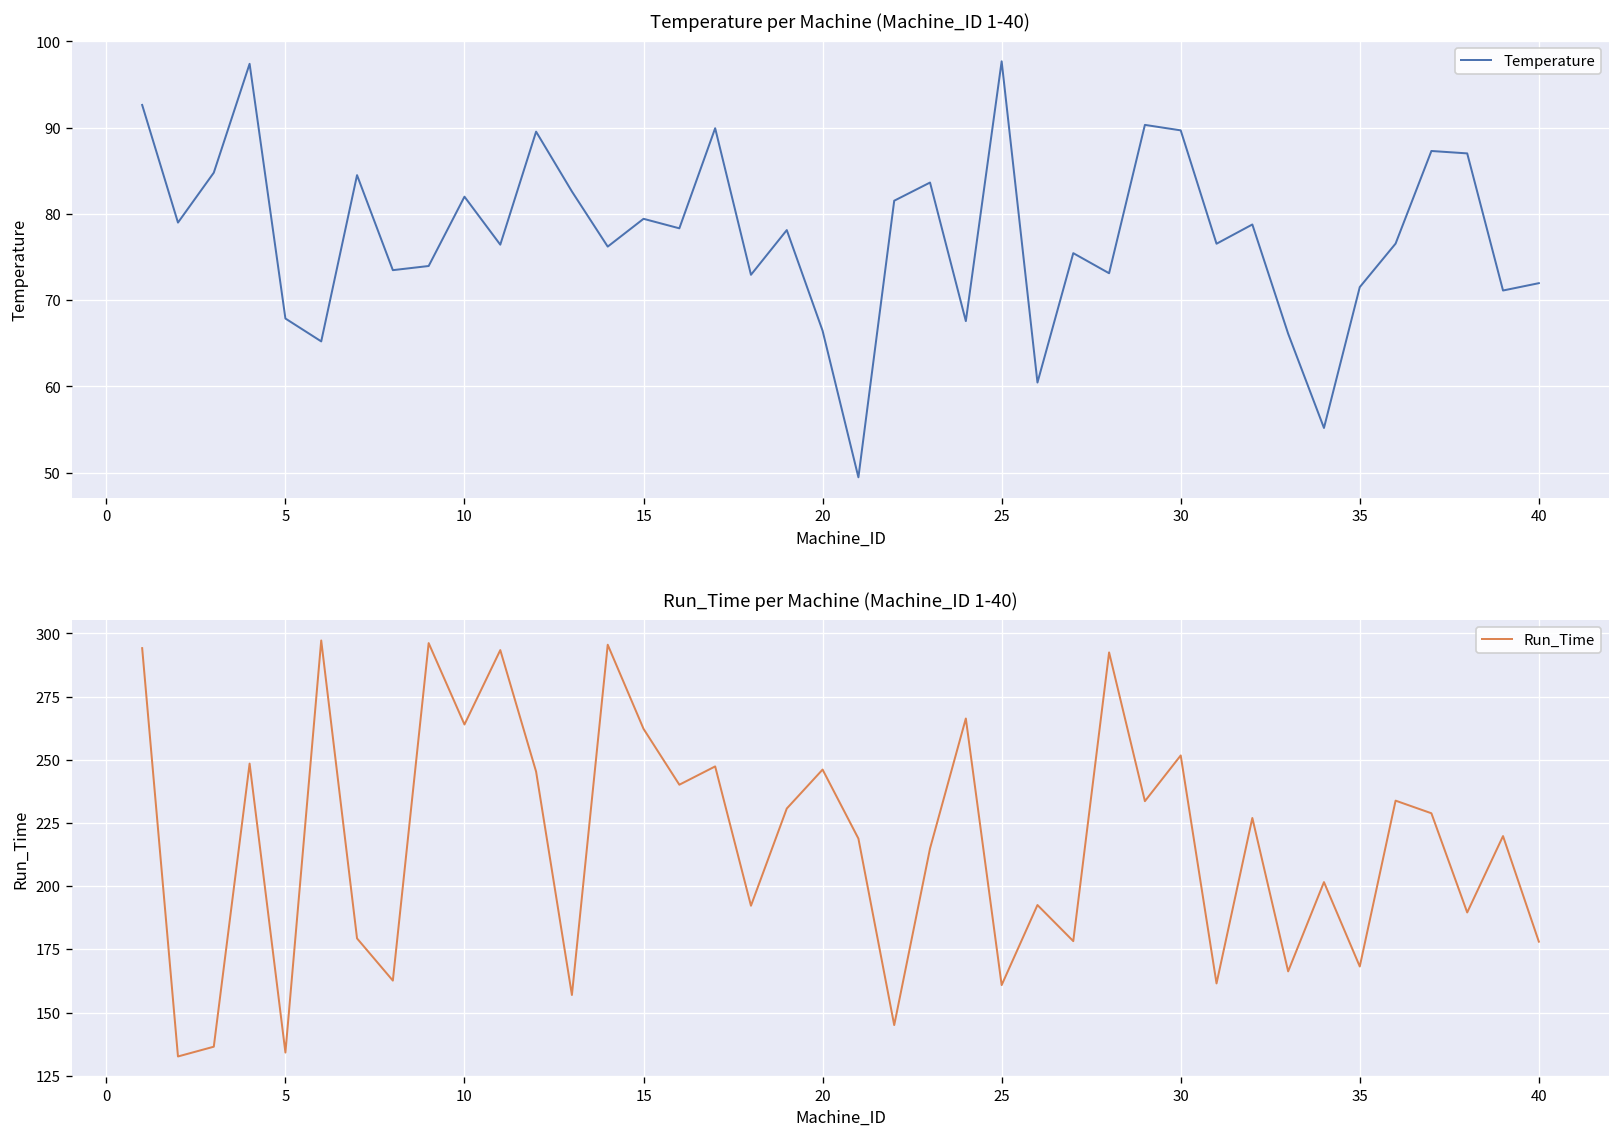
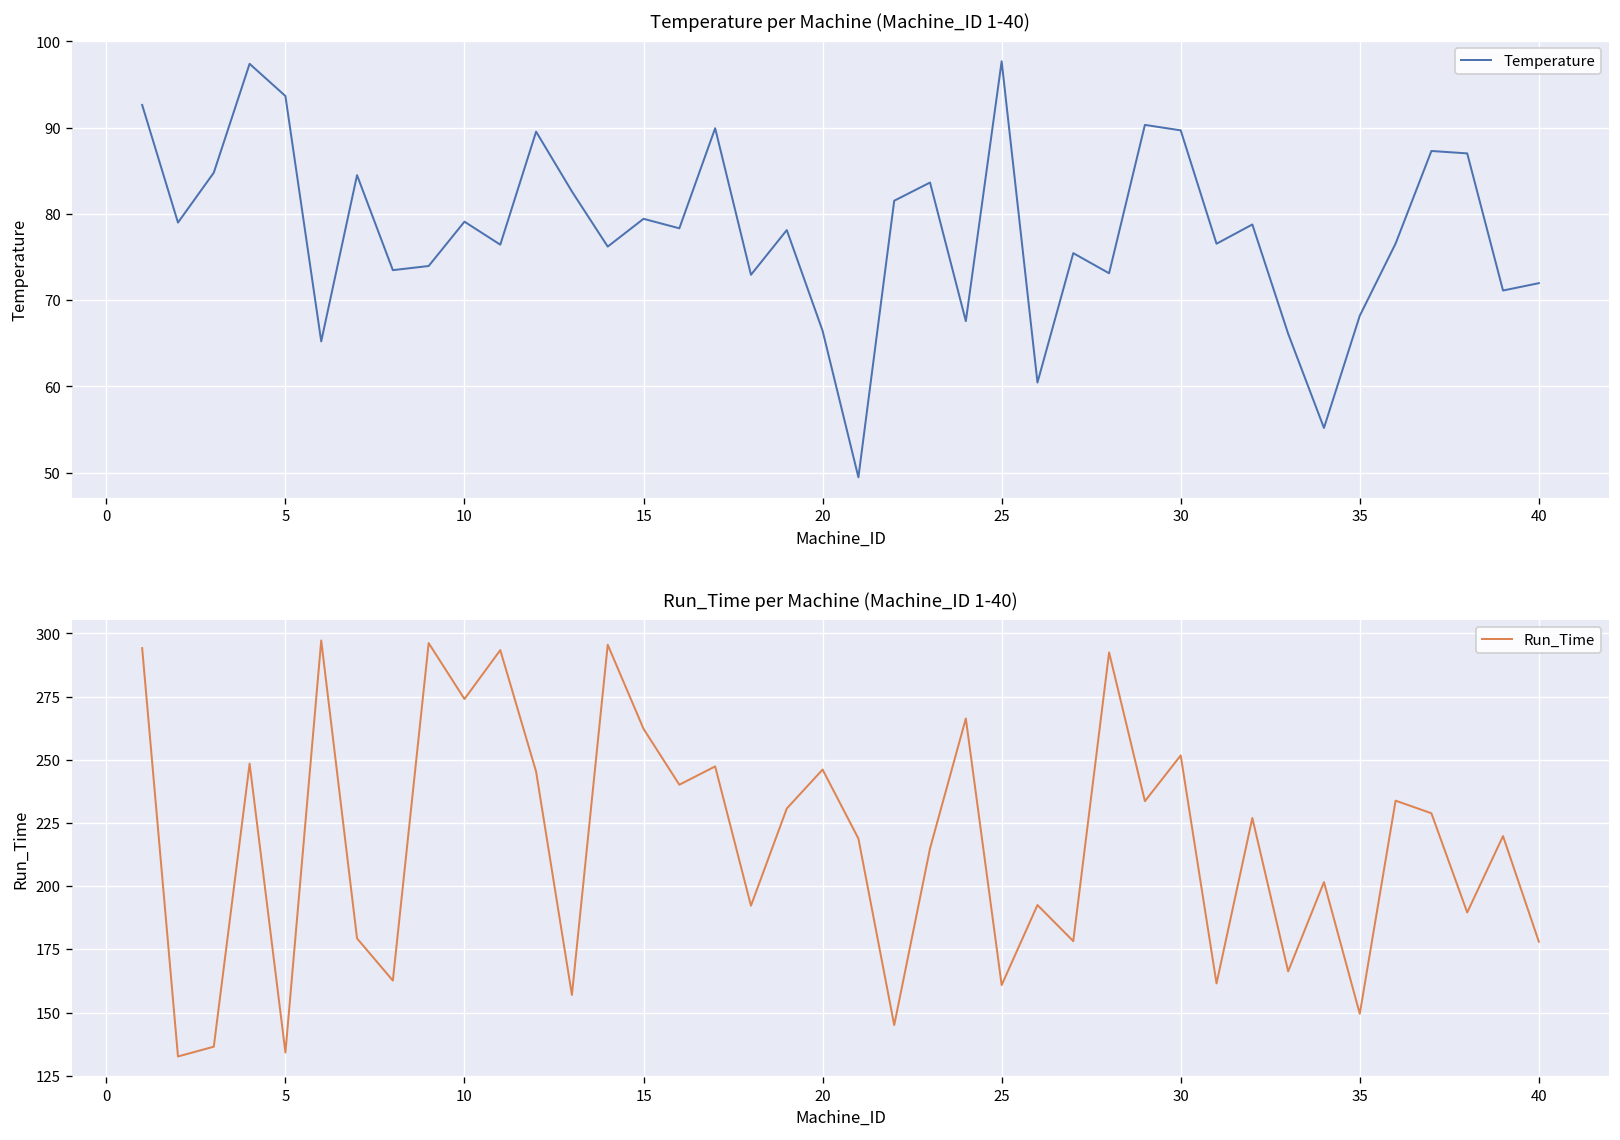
  {
    "Temperature per Machine (Machine_ID 1-40)": {
-     "5": 68,
-     "10": 82,
+     "5": 94,
+     "10": 79,
      "15": 79,
      "20": 66,
      "25": 98,
      "30": 90,
-     "35": 72,
+     "35": 68,
      "40": 72
    },
    "Run_Time per Machine (Machine_ID 1-40)": {
      "5": 134,
-     "10": 264,
+     "10": 274,
      "15": 262,
      "20": 246,
      "25": 161,
      "30": 252,
-     "35": 168,
+     "35": 149,
      "40": 178
    }
  }
